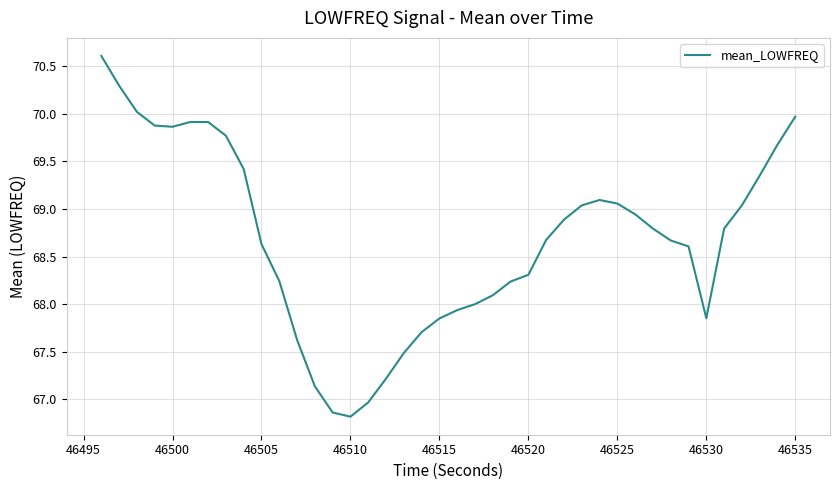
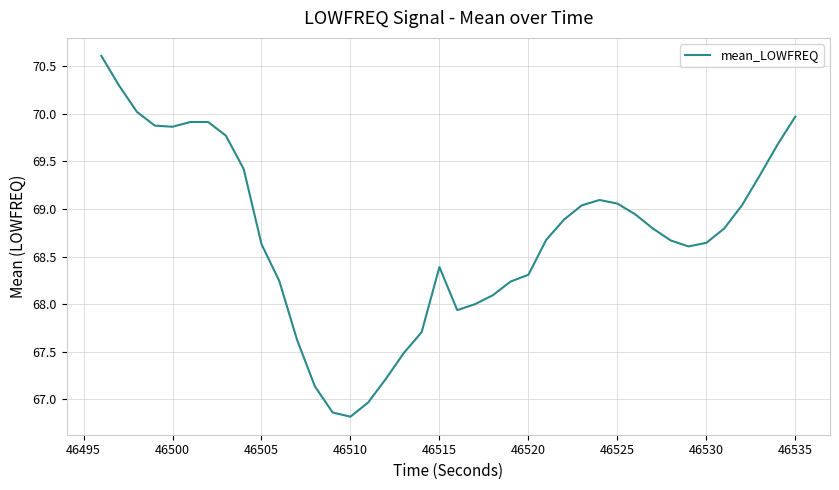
  {
    "46500": 69.9,
    "46505": 68.6,
    "46510": 66.8,
-   "46515": 67.9,
+   "46515": 68.4,
    "46520": 68.3,
    "46525": 69.1,
-   "46530": 67.9,
+   "46530": 68.6,
    "46535": 70.0
  }
